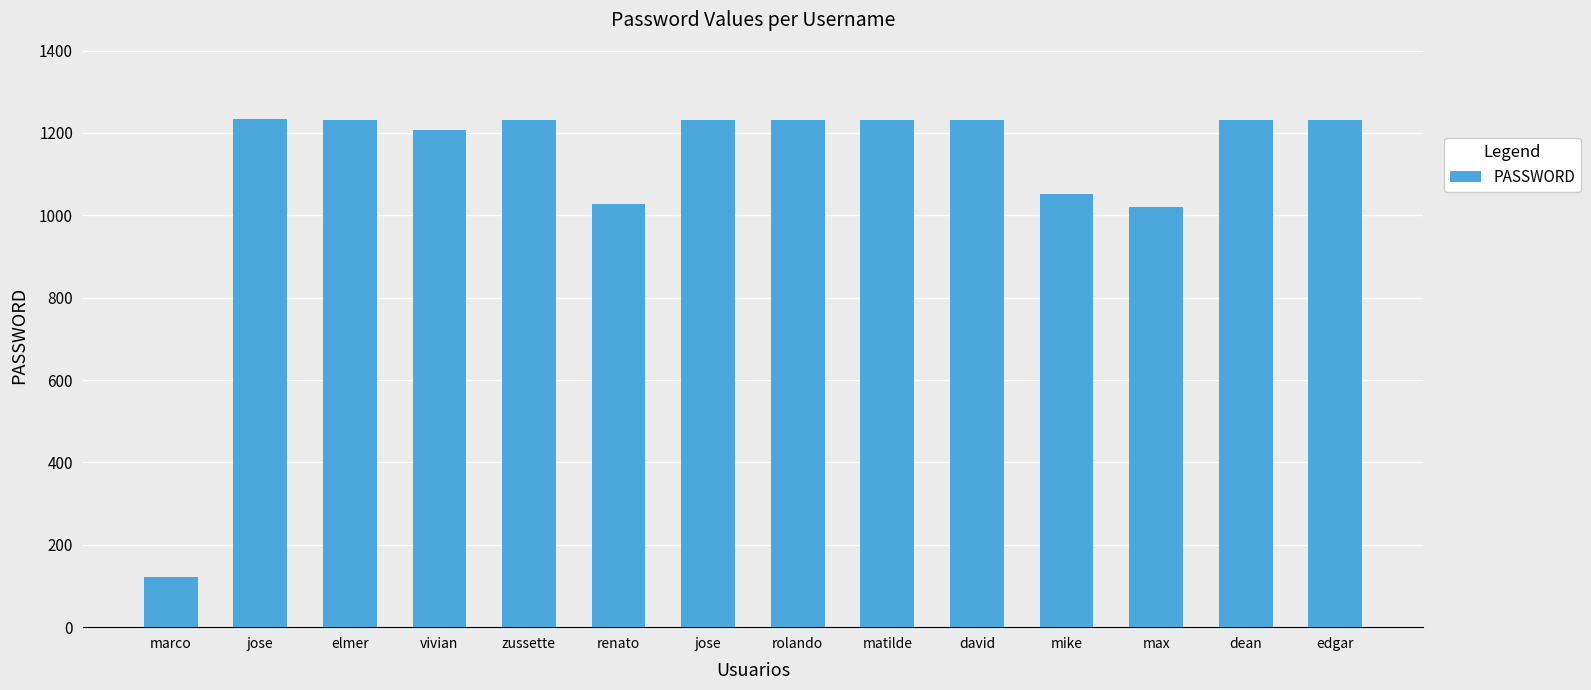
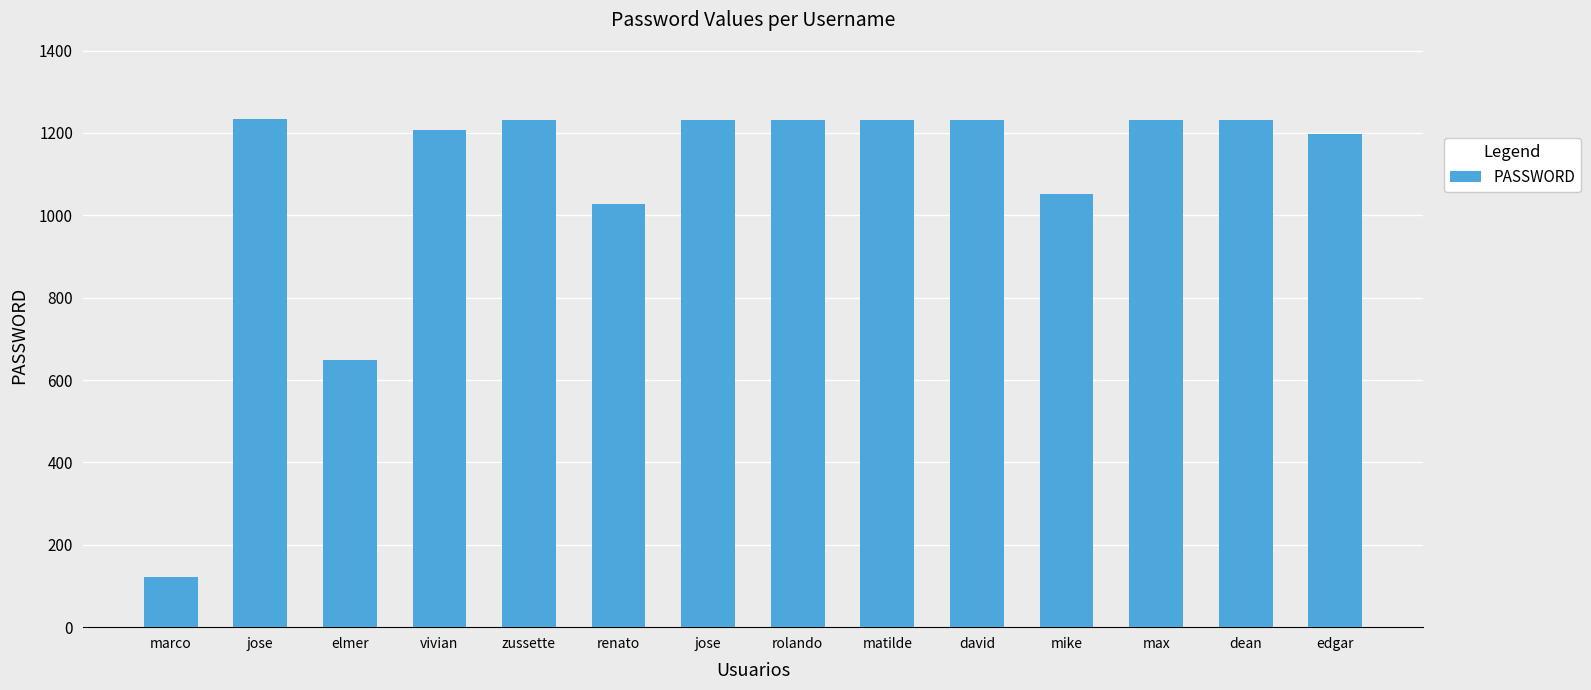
  {
    "marco": 120,
-   "elmer": 1230,
+   "elmer": 650,
    "vivian": 1210,
    "zussette": 1230,
    "renato": 1030,
    "rolando": 1230,
    "matilde": 1230,
    "david": 1230,
    "mike": 1050,
-   "max": 1020,
+   "max": 1230,
    "dean": 1230,
-   "edgar": 1230
+   "edgar": 1200
  }
